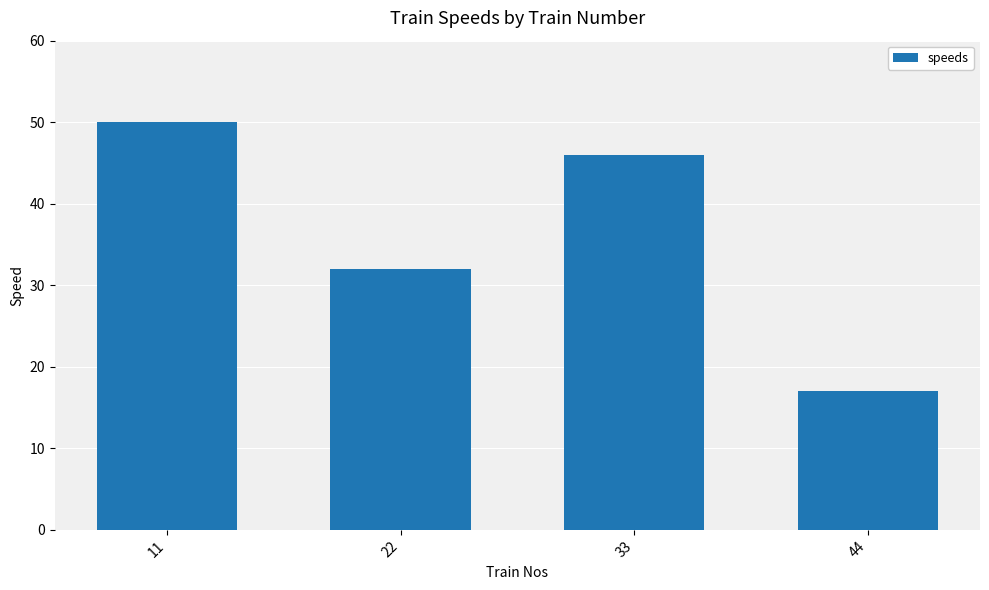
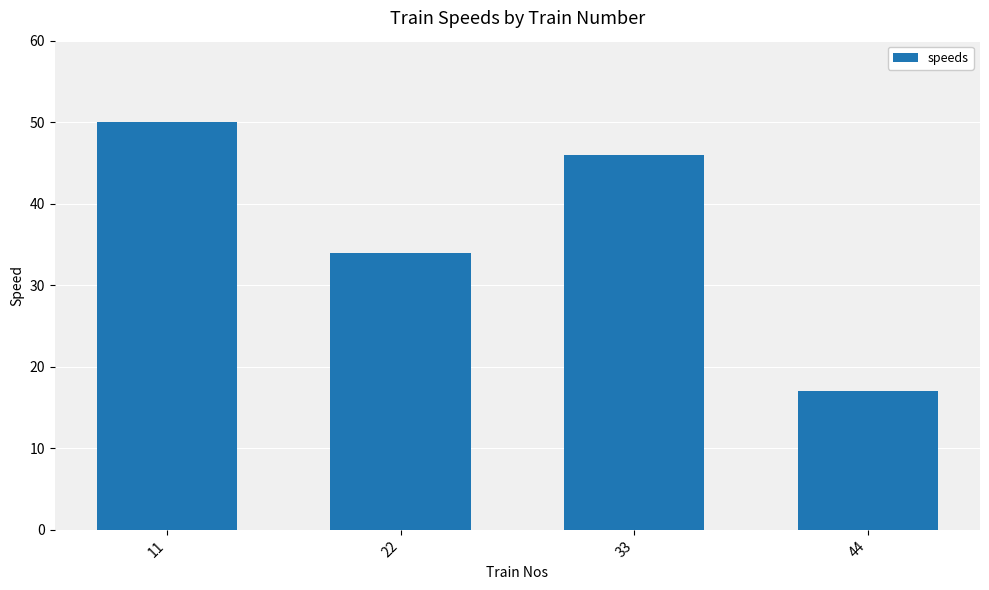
  {
    "11": 50,
-   "22": 32,
+   "22": 34,
    "33": 46,
    "44": 17
  }
